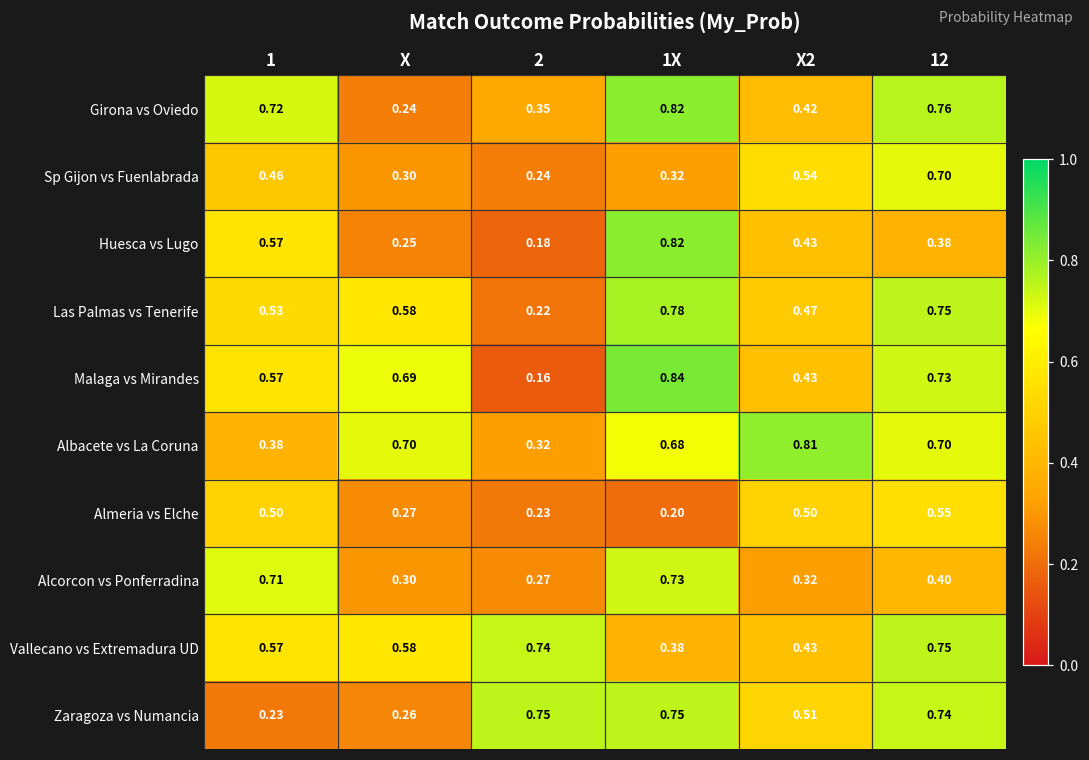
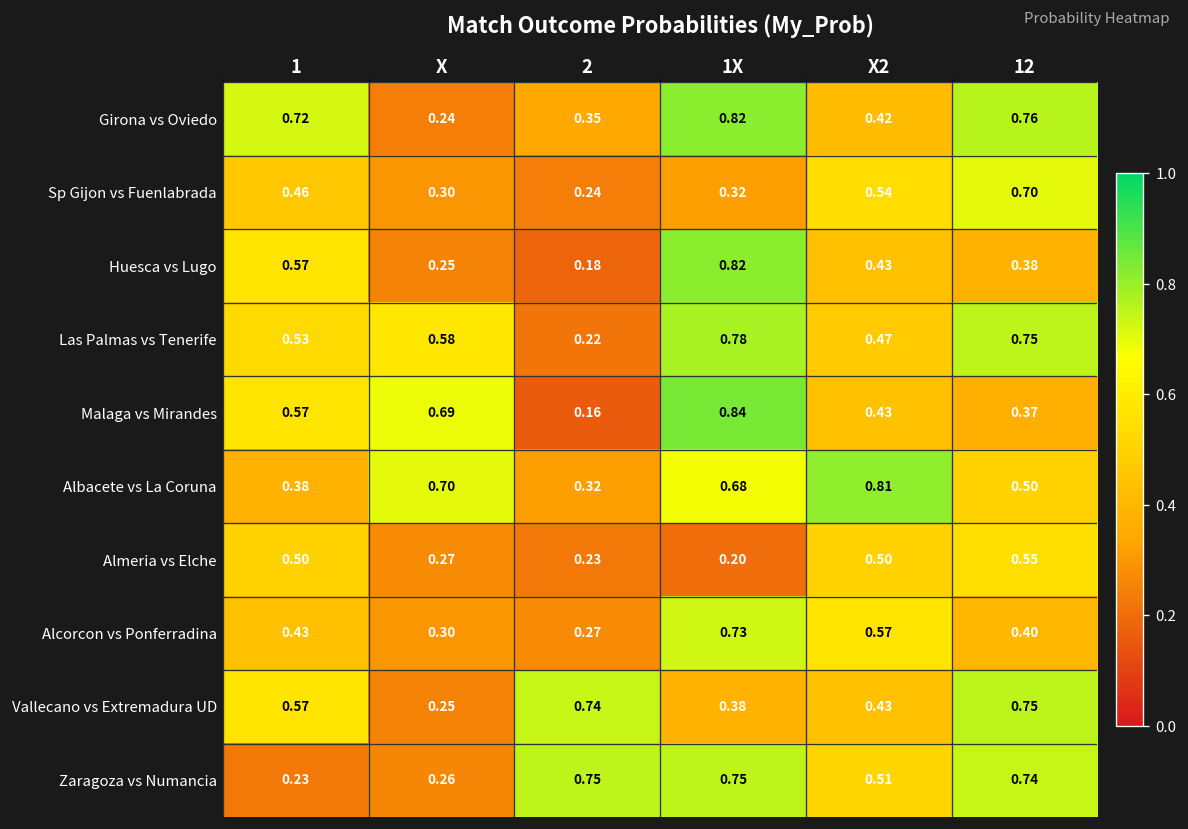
  {
    "Girona vs Oviedo": {
      "1": 0.72,
      "X": 0.24,
      "2": 0.35,
      "1X": 0.82,
      "X2": 0.42,
      "12": 0.76
    },
    "Sp Gijon vs Fuenlabrada": {
      "1": 0.46,
      "X": 0.30,
      "2": 0.24,
      "1X": 0.32,
      "X2": 0.54,
      "12": 0.70
    },
    "Huesca vs Lugo": {
      "1": 0.57,
      "X": 0.25,
      "2": 0.18,
      "1X": 0.82,
      "X2": 0.43,
      "12": 0.38
    },
    "Las Palmas vs Tenerife": {
      "1": 0.53,
      "X": 0.58,
      "2": 0.22,
      "1X": 0.78,
      "X2": 0.47,
      "12": 0.75
    },
    "Malaga vs Mirandes": {
      "1": 0.57,
      "X": 0.69,
      "2": 0.16,
      "1X": 0.84,
      "X2": 0.43,
-     "12": 0.73
+     "12": 0.37
    },
    "Albacete vs La Coruna": {
      "1": 0.38,
      "X": 0.70,
      "2": 0.32,
      "1X": 0.68,
      "X2": 0.81,
-     "12": 0.70
+     "12": 0.50
    },
    "Almeria vs Elche": {
      "1": 0.50,
      "X": 0.27,
      "2": 0.23,
      "1X": 0.20,
      "X2": 0.50,
      "12": 0.55
    },
    "Alcorcon vs Ponferradina": {
-     "1": 0.71,
+     "1": 0.43,
      "X": 0.30,
      "2": 0.27,
      "1X": 0.73,
-     "X2": 0.32,
+     "X2": 0.57,
      "12": 0.40
    },
    "Vallecano vs Extremadura UD": {
      "1": 0.57,
-     "X": 0.58,
+     "X": 0.25,
      "2": 0.74,
      "1X": 0.38,
      "X2": 0.43,
      "12": 0.75
    },
    "Zaragoza vs Numancia": {
      "1": 0.23,
      "X": 0.26,
      "2": 0.75,
      "1X": 0.75,
      "X2": 0.51,
      "12": 0.74
    }
  }
